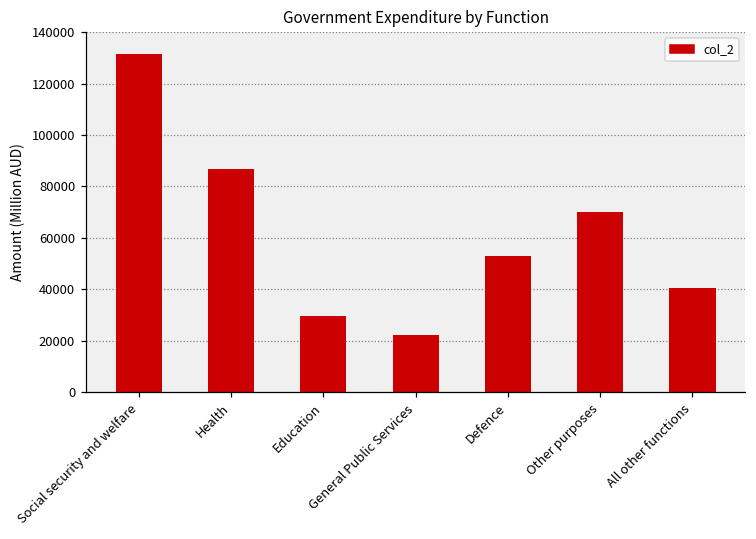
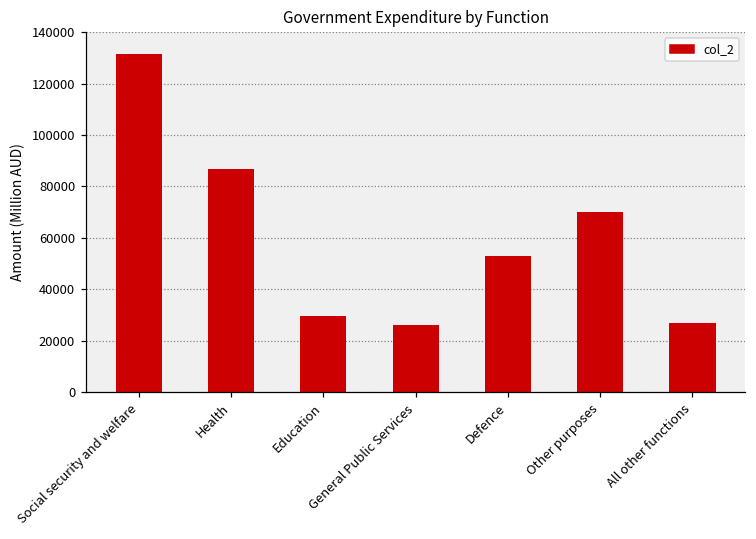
  {
    "Social security and welfare": 132000,
    "Health": 87000,
    "Education": 30000,
-   "General Public Services": 22000,
+   "General Public Services": 26000,
    "Defence": 53000,
    "Other purposes": 70000,
-   "All other functions": 40000
+   "All other functions": 27000
  }
